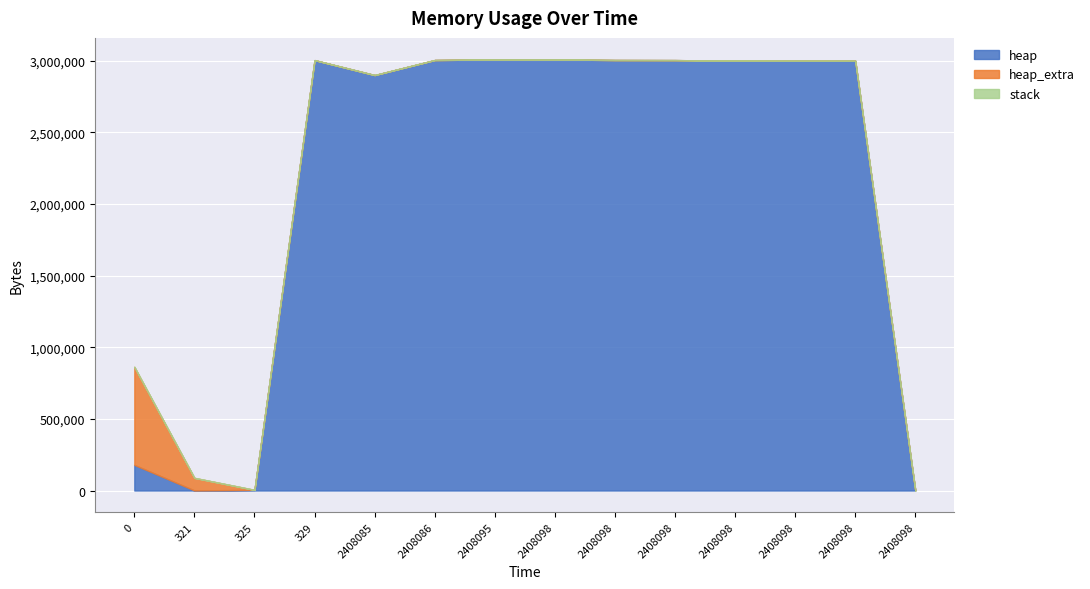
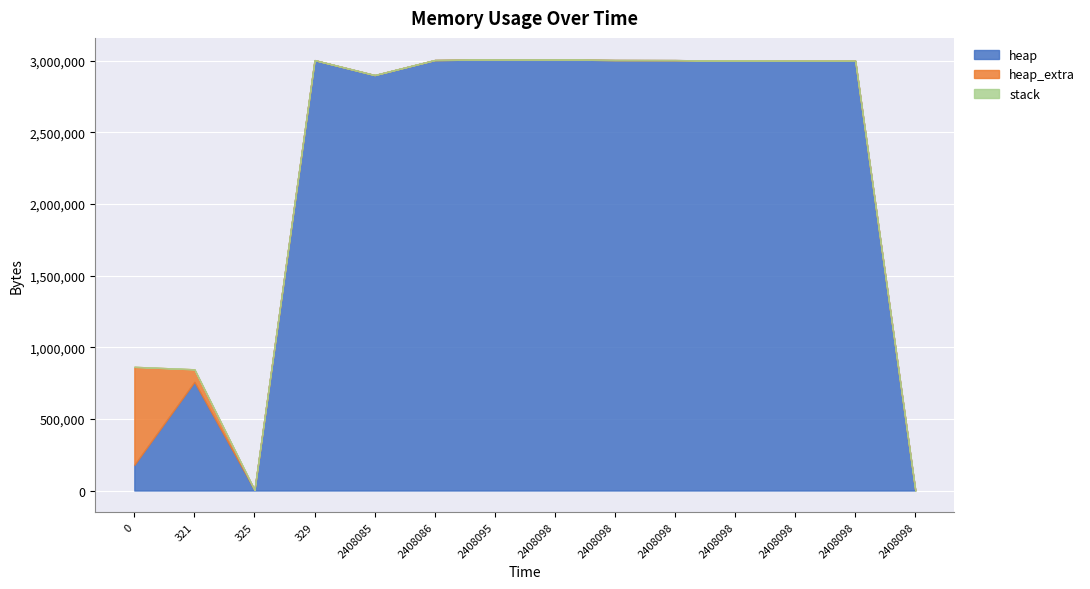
  {
    "heap": {
      "0": "180,000",
-     "321": "0"
+     "321": "760,000"
    }
  }
